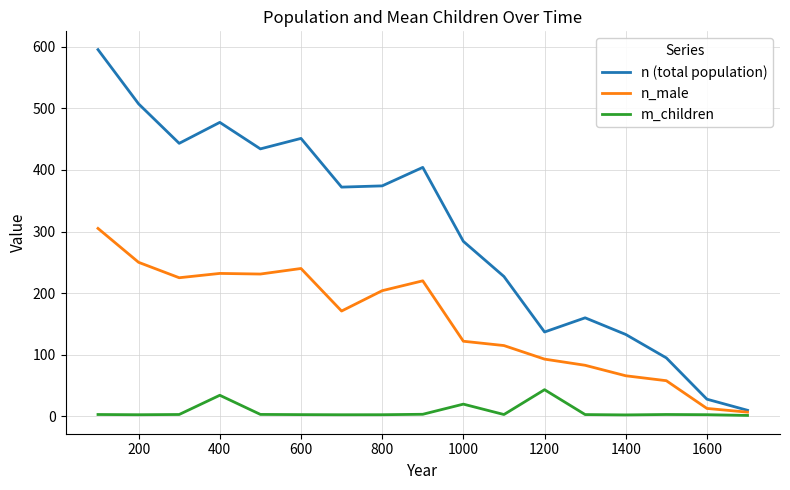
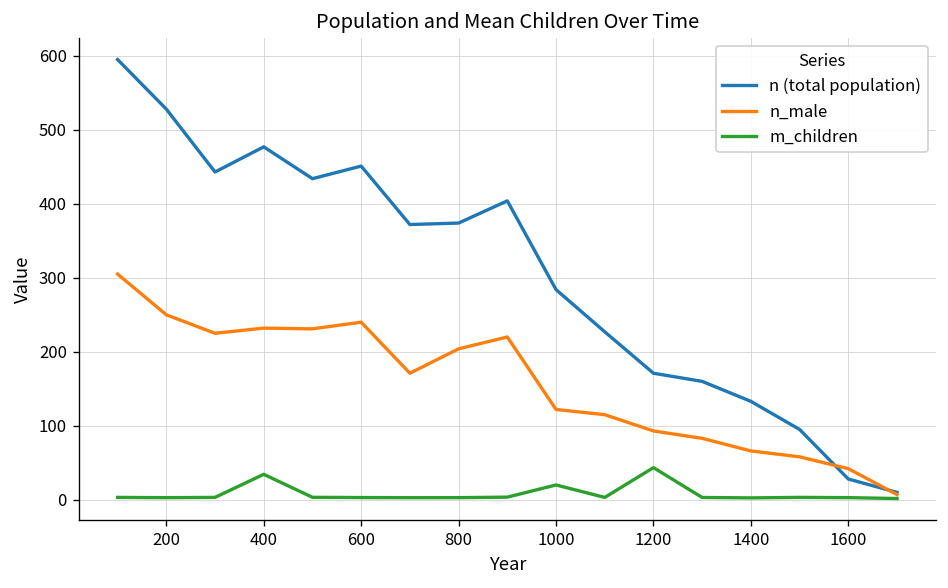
  {
    "n (total population)": {
-     "200": 510,
+     "200": 530,
      "400": 480,
      "600": 450,
      "800": 370,
      "1000": 280,
-     "1200": 140,
+     "1200": 170,
      "1400": 130,
      "1600": 30
    },
    "n_male": {
      "200": 250,
      "400": 230,
      "600": 240,
      "800": 200,
      "1000": 120,
      "1200": 90,
      "1400": 70,
-     "1600": 10
+     "1600": 40
    },
    "m_children": {
      "200": 0,
      "400": 30,
      "600": 0,
      "800": 0,
      "1000": 20,
      "1200": 40,
      "1400": 0,
      "1600": 0
    }
  }
